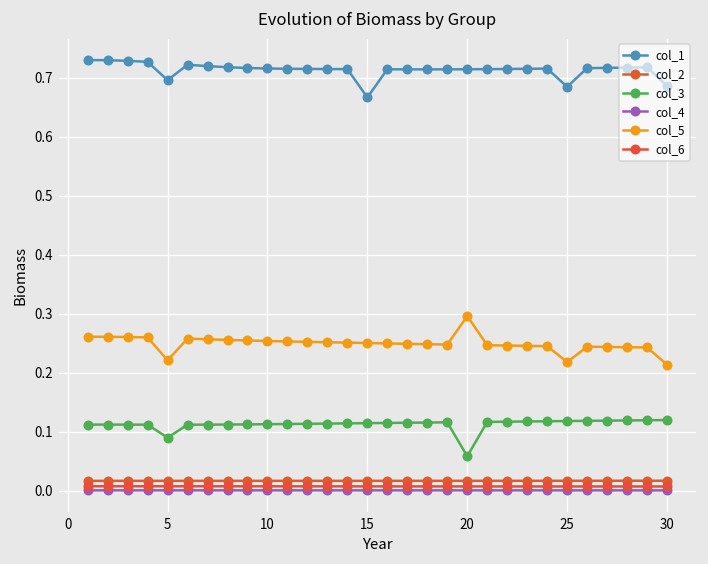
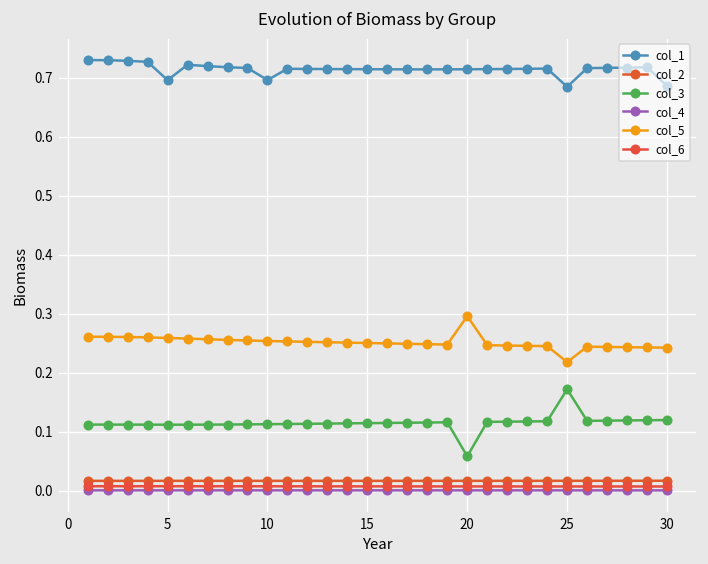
  {
    "col_1": {
      "5": 0.70,
-     "10": 0.72,
-     "15": 0.67,
+     "10": 0.70,
+     "15": 0.71,
      "20": 0.71,
      "25": 0.68
    },
    "col_3": {
-     "5": 0.09,
+     "5": 0.11,
      "10": 0.11,
      "15": 0.11,
      "20": 0.06,
-     "25": 0.12,
+     "25": 0.17,
      "30": 0.12
    },
    "col_4": {
      "5": 0.00,
      "10": 0.00,
      "15": 0.00,
      "20": 0.00,
      "25": 0.00,
      "30": 0.00
    },
    "col_5": {
-     "5": 0.22,
+     "5": 0.26,
      "10": 0.25,
      "15": 0.25,
      "20": 0.30,
      "25": 0.22,
-     "30": 0.21
+     "30": 0.24
    }
  }
